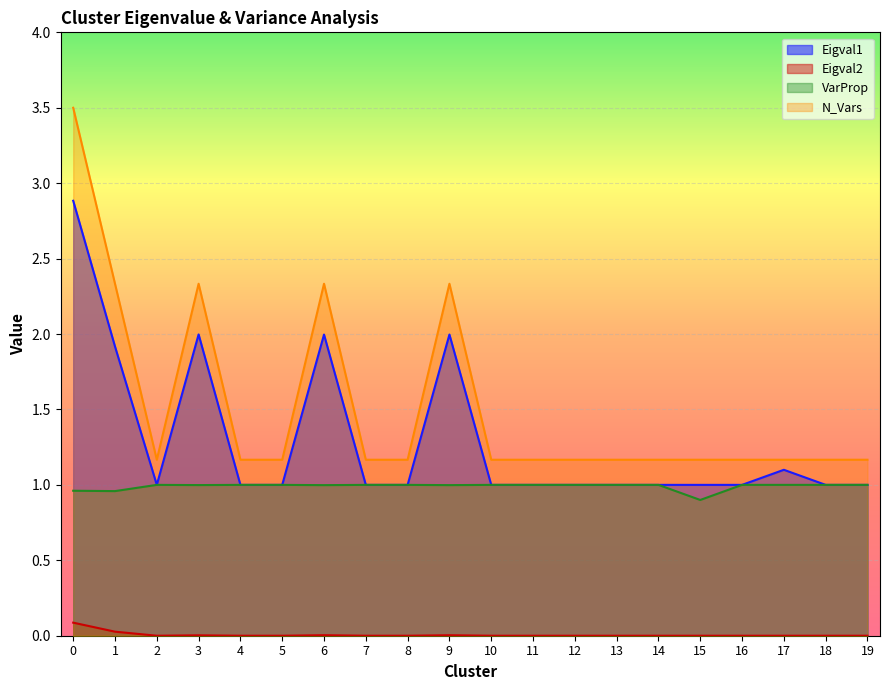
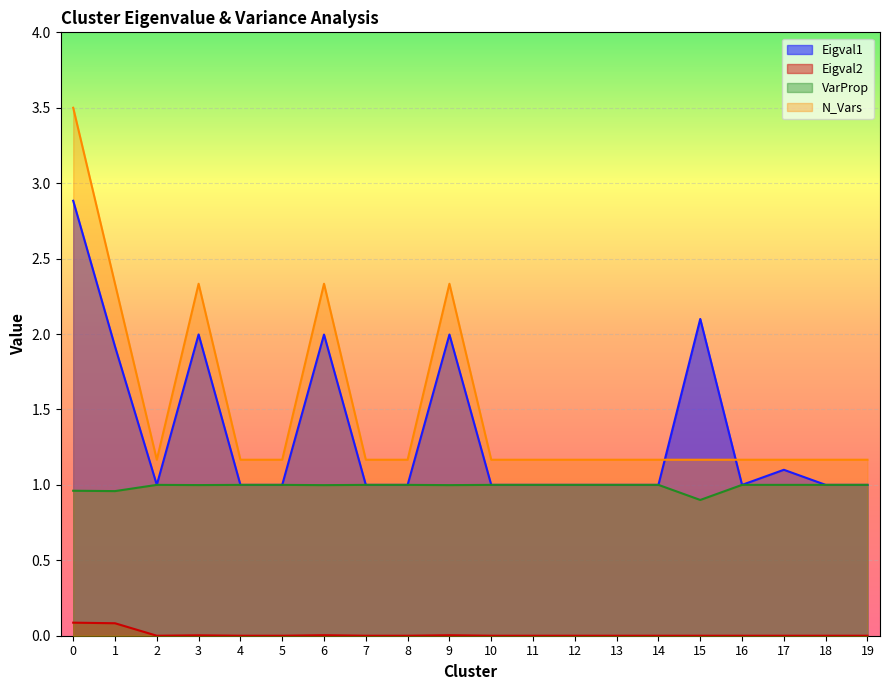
  {
    "Eigval1": {
      "0": 2.88,
      "1": 1.92,
      "3": 2.0,
      "6": 2.0,
      "9": 2.0,
-     "15": 1.0,
+     "15": 2.1,
      "17": 1.1
    },
    "Eigval2": {
      "0": 0.09,
-     "1": 0.03,
+     "1": 0.08,
      "2": 0.00,
      "3": 0.00,
      "4": 0.00,
      "5": 0.00,
      "6": 0.00,
      "7": 0.00,
      "8": 0.00,
      "9": 0.00,
      "10": 0.00,
      "11": 0.00,
      "12": 0.00,
      "13": 0.00,
      "14": 0.00,
      "15": 0.00,
      "16": 0.00,
      "17": 0.00,
      "18": 0.00,
      "19": 0.00
    },
    "VarProp": {
      "0": 0.96,
      "1": 0.96,
      "3": 1.00,
      "6": 1.00,
      "9": 1.00,
      "15": 0.90,
      "17": 1.00
    },
    "N_Vars": {
      "0": 3.50,
      "1": 2.33,
      "2": 1.17,
      "3": 2.33,
      "4": 1.17,
      "5": 1.17,
      "6": 2.33,
      "7": 1.17,
      "8": 1.17,
      "9": 2.33,
      "10": 1.17,
      "11": 1.17,
      "12": 1.17,
      "13": 1.17,
      "14": 1.17,
      "15": 1.17,
      "16": 1.17,
      "17": 1.17,
      "18": 1.17,
      "19": 1.17
    }
  }
